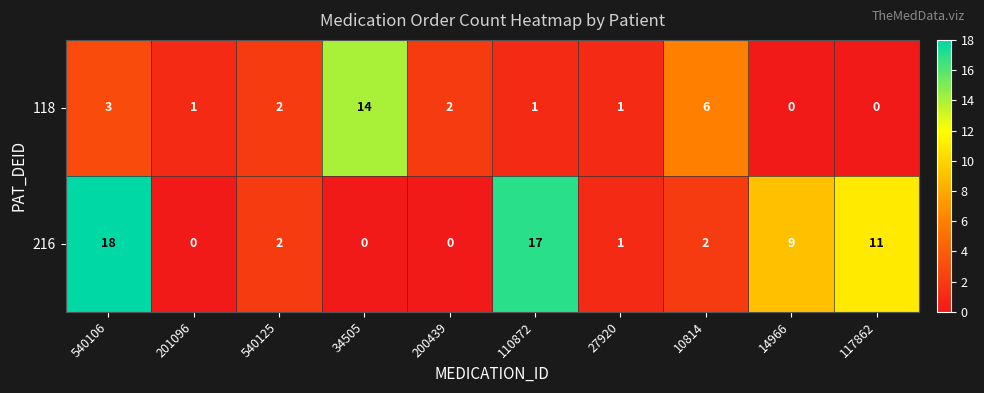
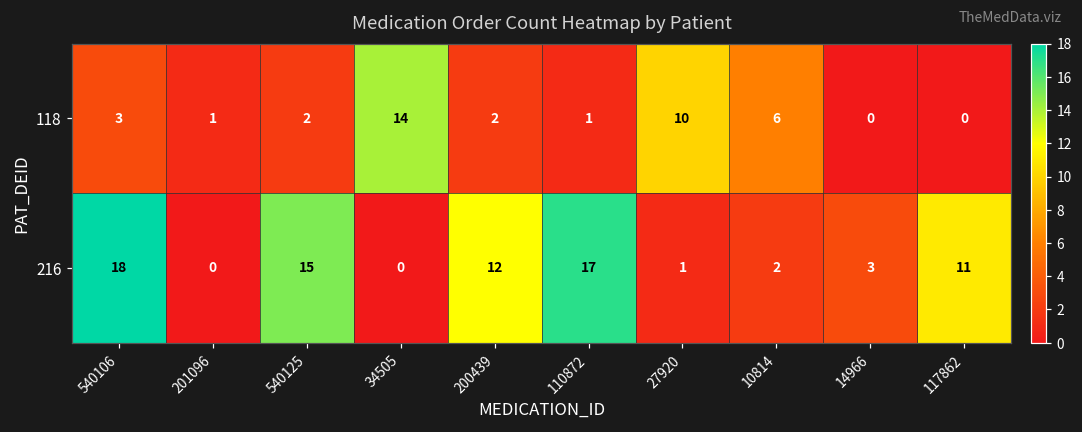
  {
    "118": {
      "540106": 3,
      "201096": 1,
      "540125": 2,
      "34505": 14,
      "200439": 2,
      "110872": 1,
-     "27920": 1,
+     "27920": 10,
      "10814": 6,
      "14966": 0,
      "117862": 0
    },
    "216": {
      "540106": 18,
      "201096": 0,
-     "540125": 2,
+     "540125": 15,
      "34505": 0,
-     "200439": 0,
+     "200439": 12,
      "110872": 17,
      "27920": 1,
      "10814": 2,
-     "14966": 9,
+     "14966": 3,
      "117862": 11
    }
  }
